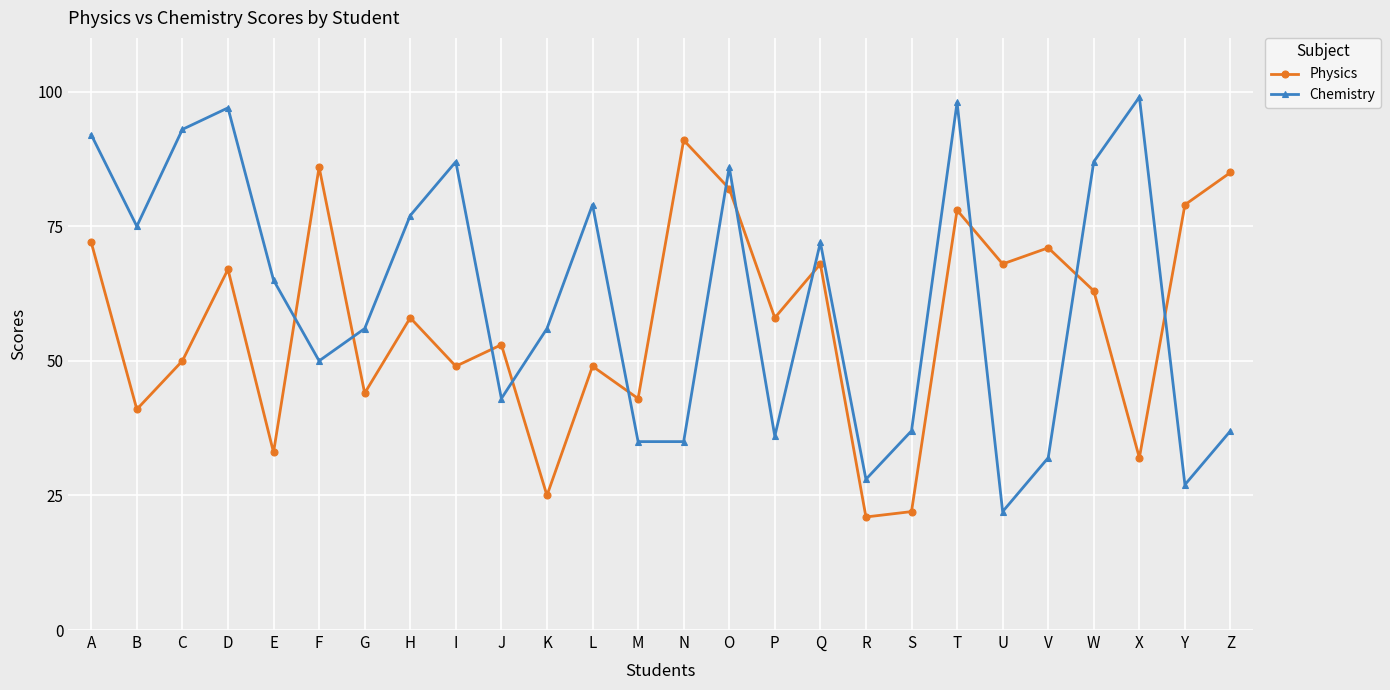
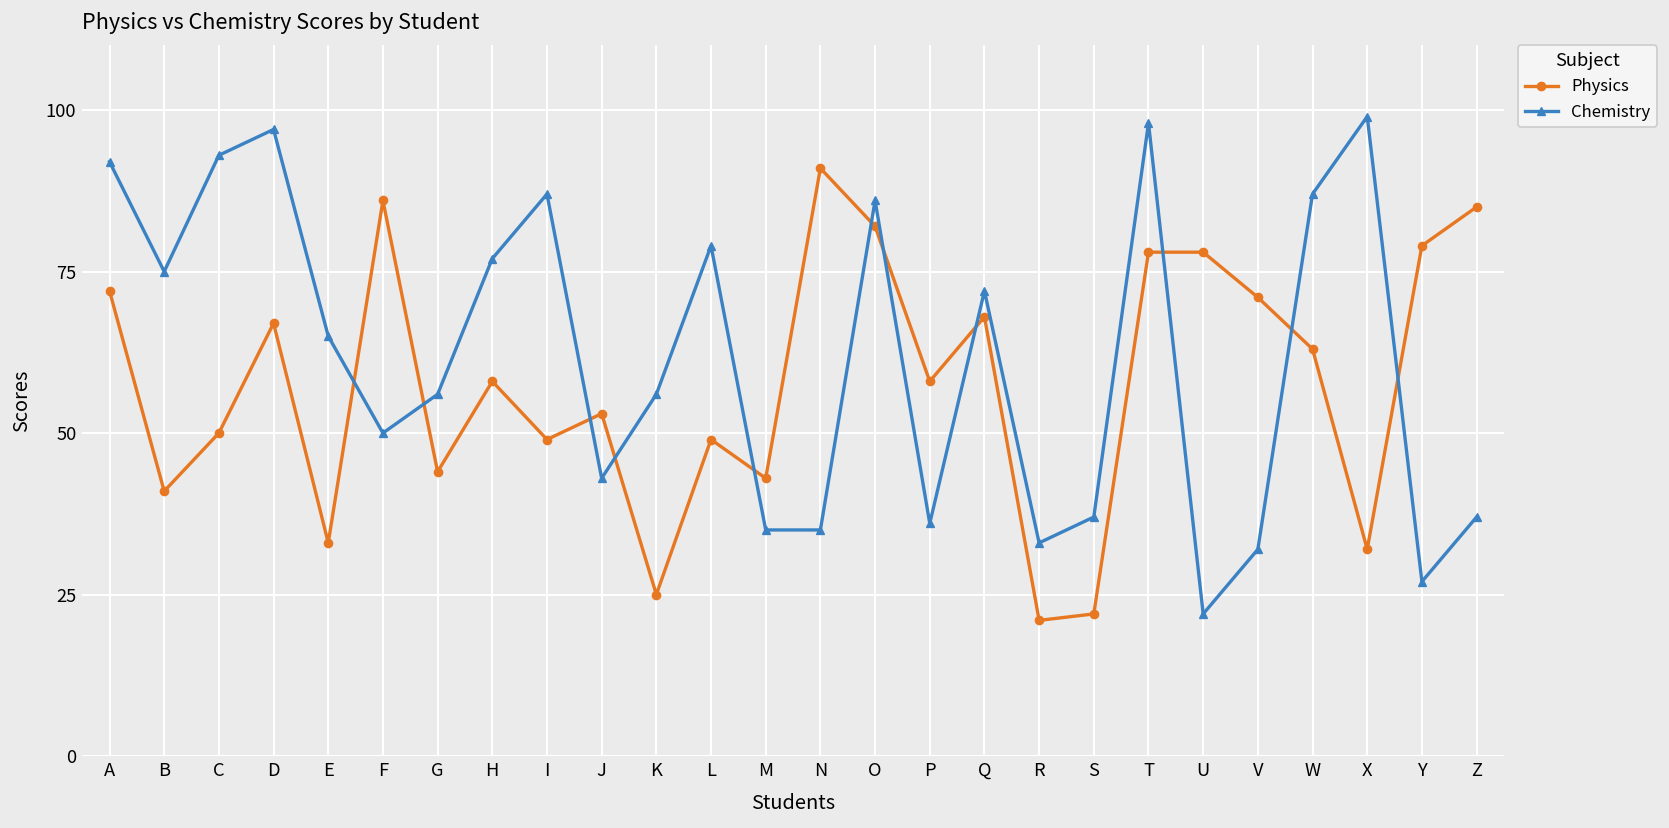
  {
    "Physics": {
      "A": 72,
      "B": 41,
      "C": 50,
      "D": 67,
      "E": 33,
      "F": 86,
      "G": 44,
      "H": 58,
      "I": 49,
      "J": 53,
      "K": 25,
      "L": 49,
      "M": 43,
      "N": 91,
      "O": 82,
      "P": 58,
      "Q": 68,
      "R": 21,
      "S": 22,
      "T": 78,
-     "U": 68,
+     "U": 78,
      "V": 71,
      "W": 63,
      "X": 32,
      "Y": 79,
      "Z": 85
    },
    "Chemistry": {
      "A": 92,
      "B": 75,
      "C": 93,
      "D": 97,
      "E": 65,
      "F": 50,
      "G": 56,
      "H": 77,
      "I": 87,
      "J": 43,
      "K": 56,
      "L": 79,
      "M": 35,
      "N": 35,
      "O": 86,
      "P": 36,
      "Q": 72,
-     "R": 28,
+     "R": 33,
      "S": 37,
      "T": 98,
      "U": 22,
      "V": 32,
      "W": 87,
      "X": 99,
      "Y": 27,
      "Z": 37
    }
  }
